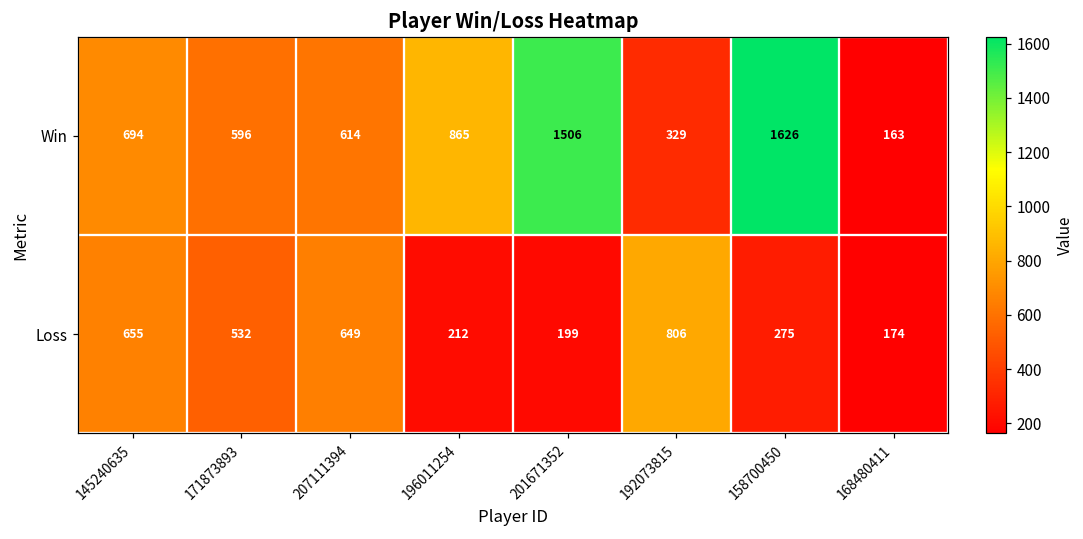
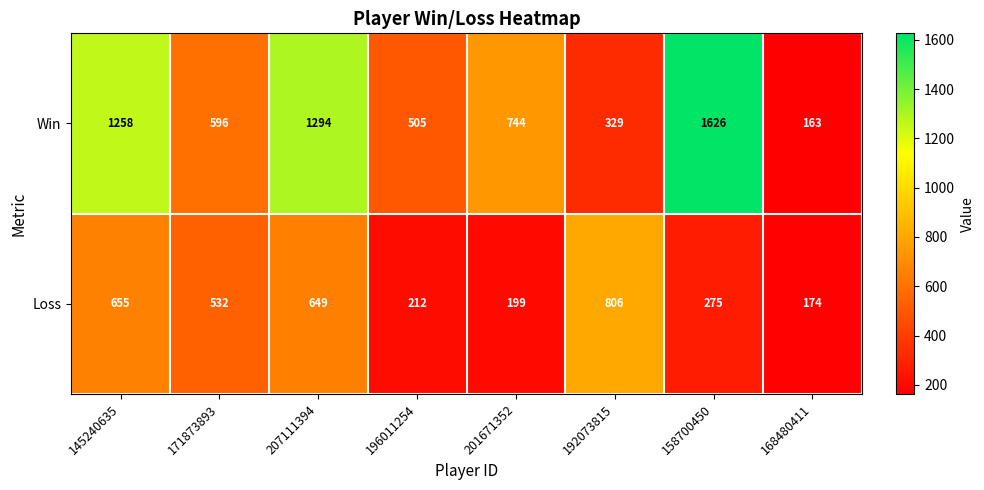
  {
    "Win": {
-     "145240635": 694,
+     "145240635": 1258,
      "171873893": 596,
-     "207111394": 614,
-     "196011254": 865,
-     "201671352": 1506,
+     "207111394": 1294,
+     "196011254": 505,
+     "201671352": 744,
      "192073815": 329,
      "158700450": 1626,
      "168480411": 163
    },
    "Loss": {
      "145240635": 655,
      "171873893": 532,
      "207111394": 649,
      "196011254": 212,
      "201671352": 199,
      "192073815": 806,
      "158700450": 275,
      "168480411": 174
    }
  }
